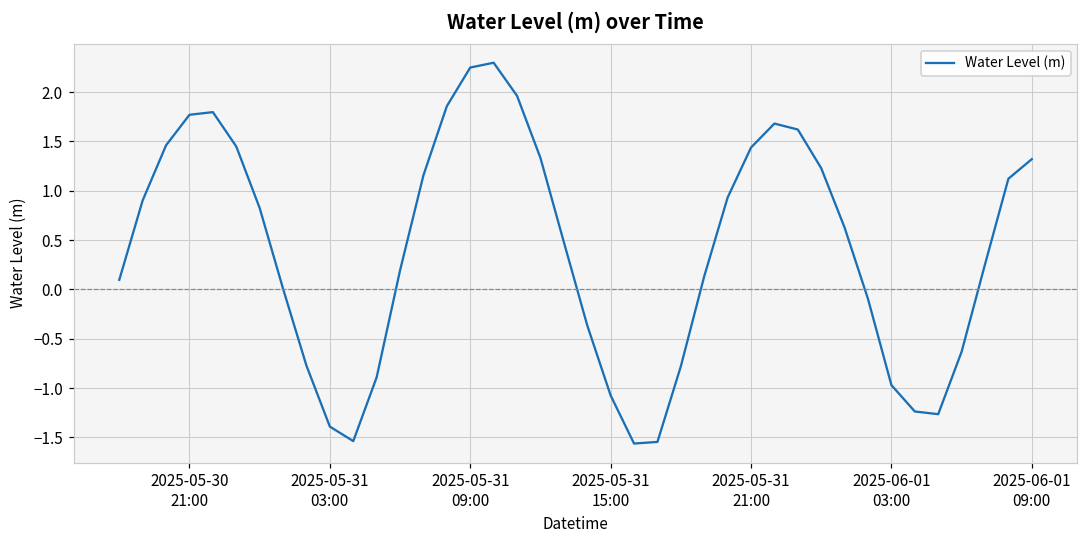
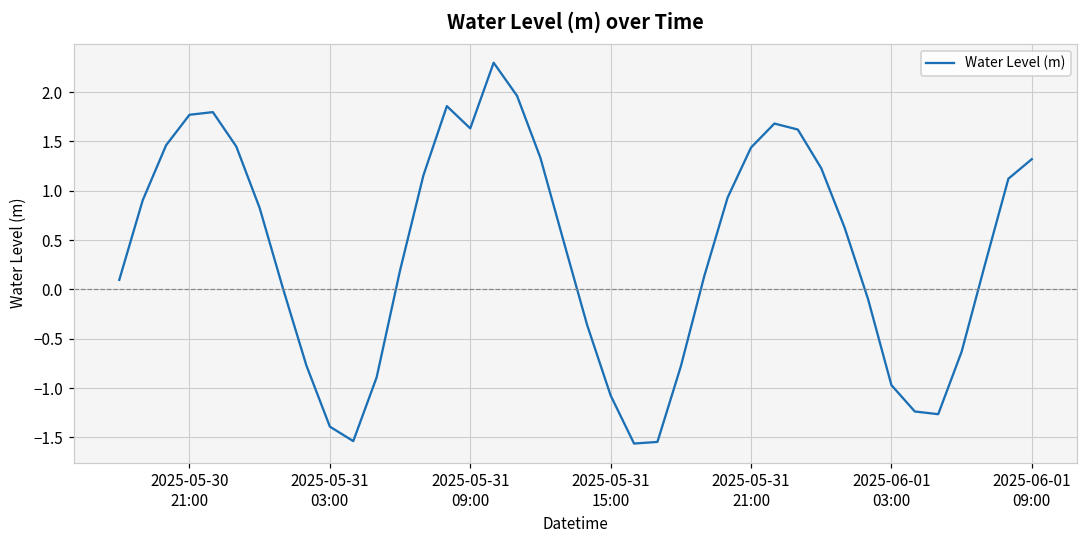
  {
    "2025-05-30 21:00": 1.8,
    "2025-05-31 03:00": -1.4,
-   "2025-05-31 09:00": 2.2,
+   "2025-05-31 09:00": 1.6,
    "2025-05-31 15:00": -1.1,
    "2025-05-31 21:00": 1.4,
    "2025-06-01 03:00": -1.0,
    "2025-06-01 09:00": 1.3
  }
